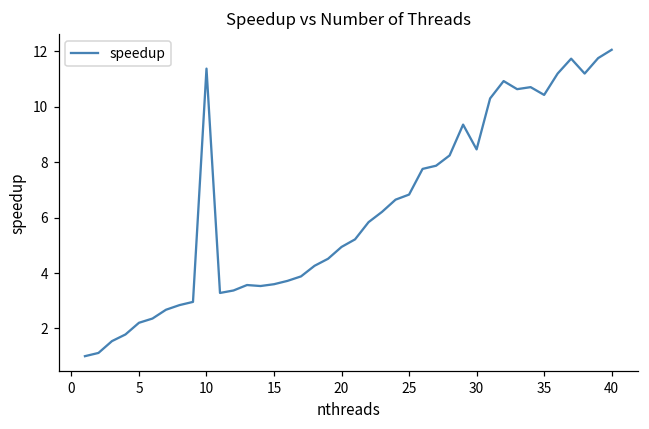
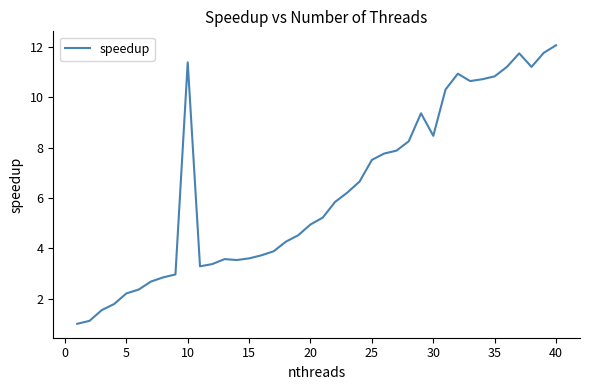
  {
    "5": 2.2,
    "10": 11.4,
    "15": 3.6,
    "20": 4.9,
-   "25": 6.8,
+   "25": 7.5,
    "30": 8.5,
-   "35": 10.4,
+   "35": 10.8,
    "40": 12.1
  }
